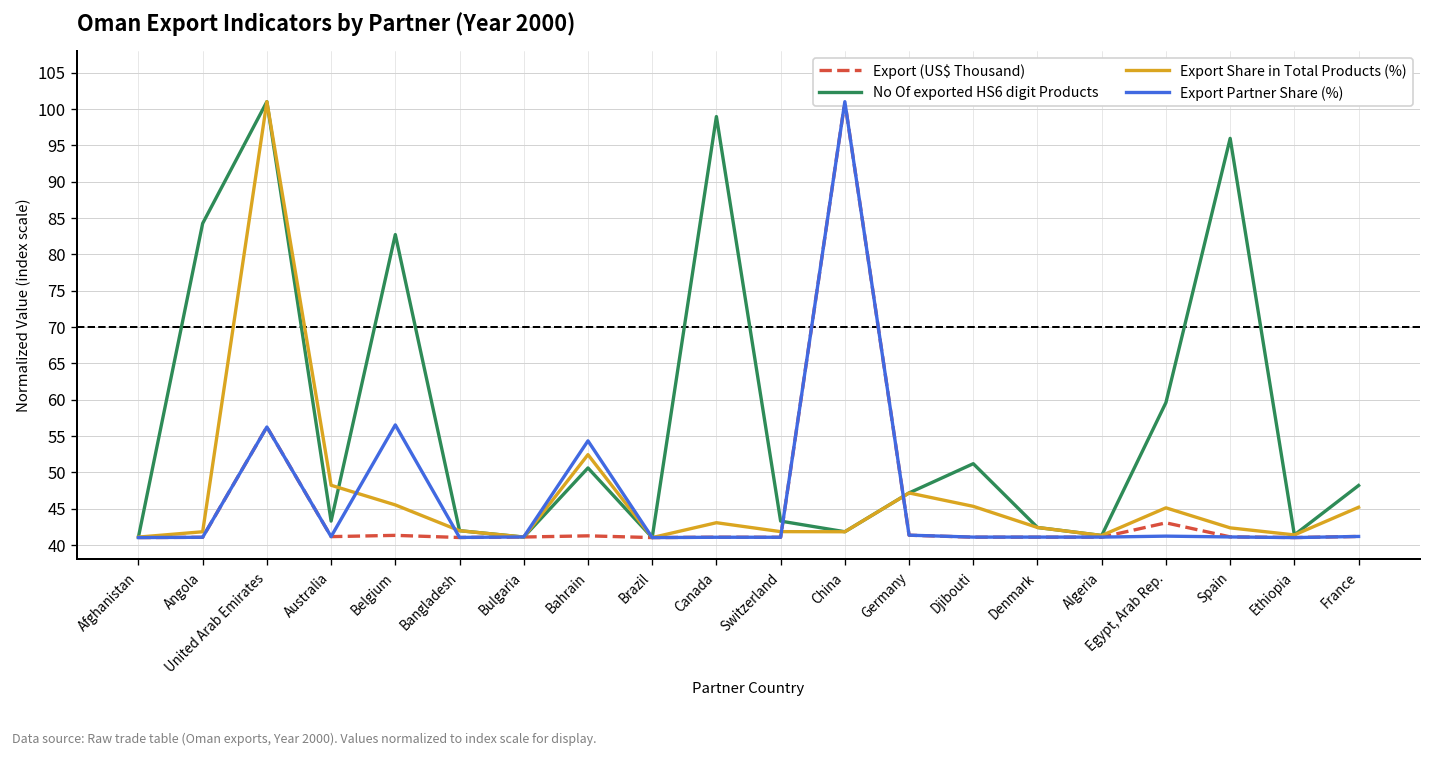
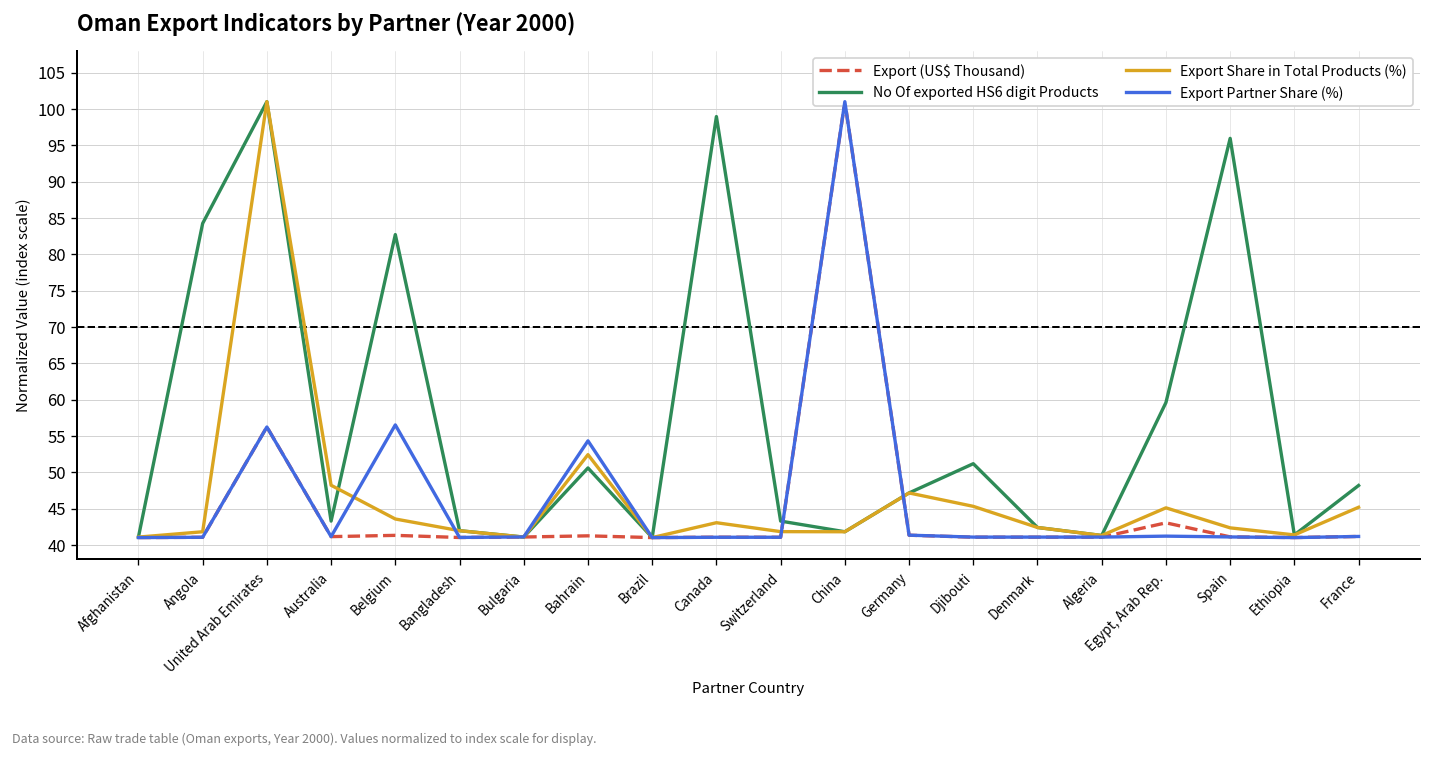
  {
    "Export (US$ Thousand)": {
      "Belgium": 41,
      "Bahrain": 41,
      "Egypt, Arab Rep.": 43
    },
    "No Of exported HS6 digit Products": {
      "Angola": 84,
      "Australia": 43,
      "Belgium": 83,
      "Bahrain": 51,
      "Canada": 99,
      "Switzerland": 43,
      "Djibouti": 51,
      "Egypt, Arab Rep.": 60,
      "Spain": 96,
      "France": 48
    },
    "Export Share in Total Products (%)": {
      "Angola": 42,
      "Australia": 48,
-     "Belgium": 45,
+     "Belgium": 44,
      "Bahrain": 52,
      "Canada": 43,
      "Switzerland": 42,
      "Djibouti": 45,
      "Egypt, Arab Rep.": 45,
      "Spain": 42,
      "France": 45
    },
    "Export Partner Share (%)": {
      "Belgium": 57,
      "Bahrain": 54,
      "Egypt, Arab Rep.": 41
    }
  }
